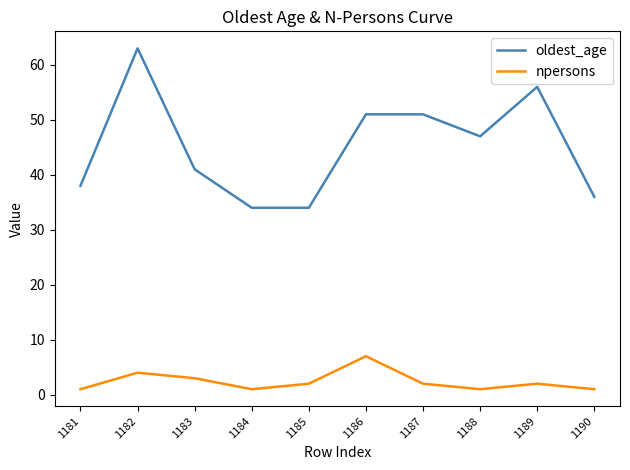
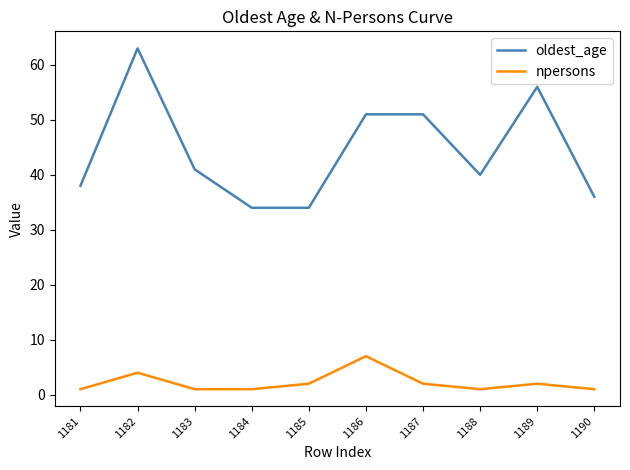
  {
    "oldest_age": {
      "1181": 38,
      "1182": 63,
      "1183": 41,
      "1184": 34,
      "1185": 34,
      "1186": 51,
      "1187": 51,
-     "1188": 47,
+     "1188": 40,
      "1189": 56,
      "1190": 36
    },
    "npersons": {
      "1181": 1,
      "1182": 4,
-     "1183": 3,
+     "1183": 1,
      "1184": 1,
      "1185": 2,
      "1186": 7,
      "1187": 2,
      "1188": 1,
      "1189": 2,
      "1190": 1
    }
  }
